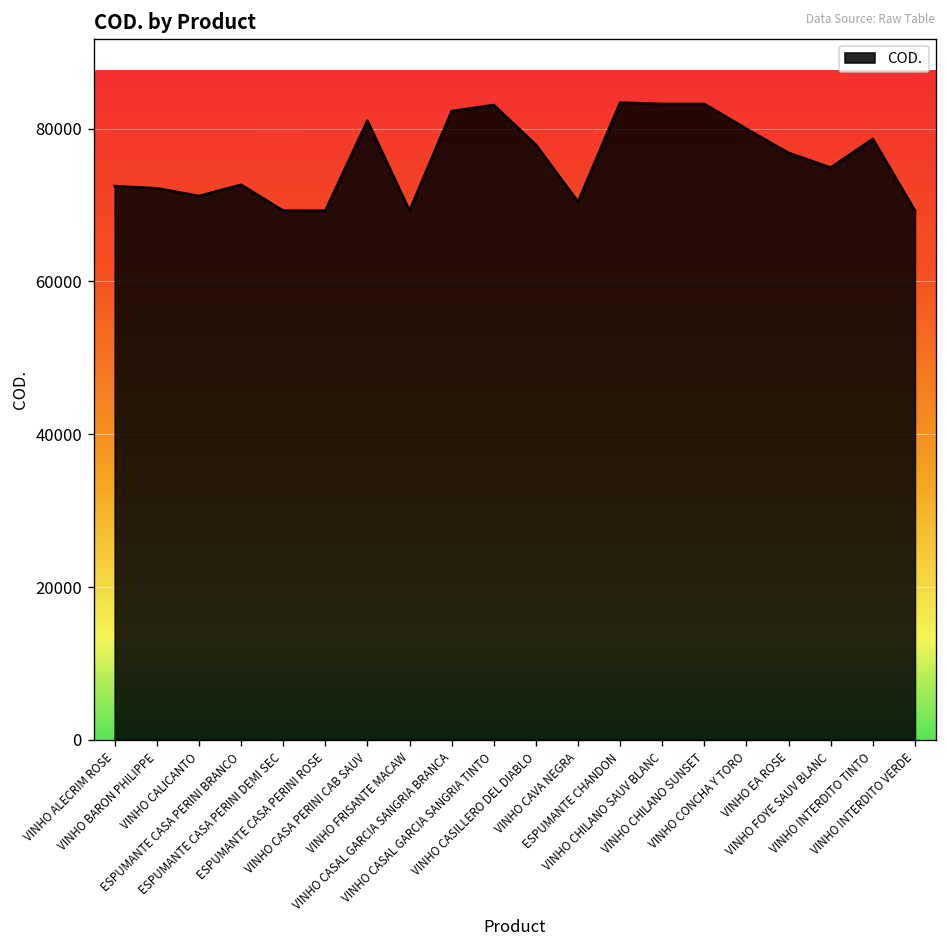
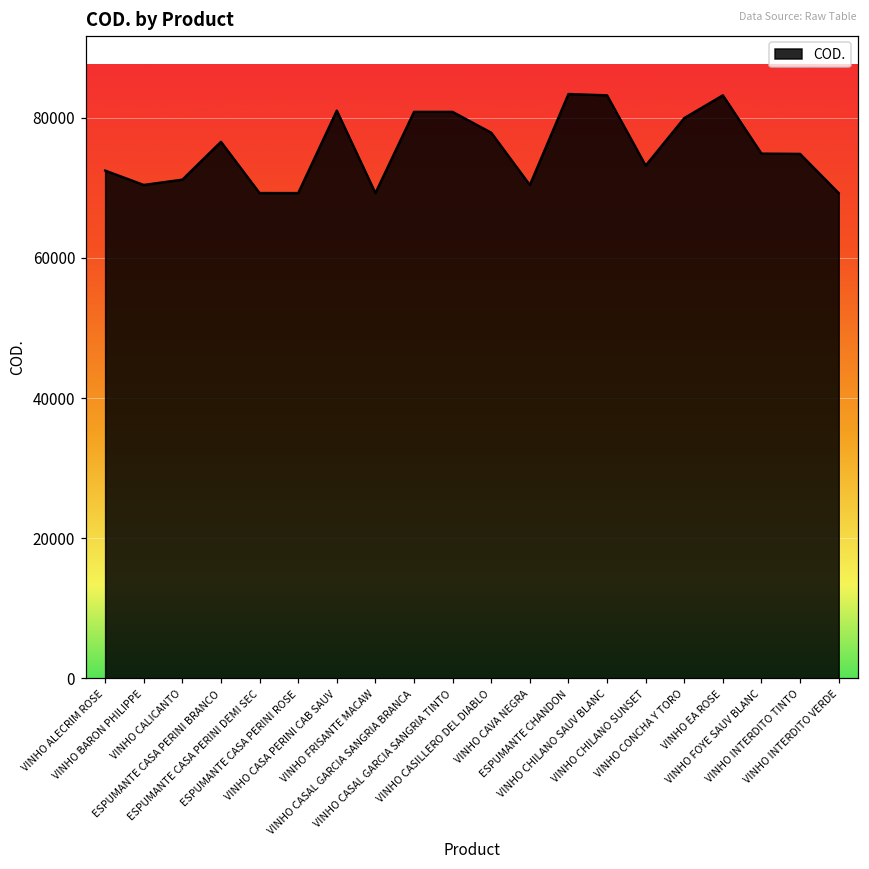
  {
    "VINHO ALECRIM ROSE": 72000,
-   "VINHO BARON PHILIPPE": 72000,
+   "VINHO BARON PHILIPPE": 70000,
    "VINHO CALICANTO": 71000,
-   "ESPUMANTE CASA PERINI BRANCO": 73000,
+   "ESPUMANTE CASA PERINI BRANCO": 77000,
    "ESPUMANTE CASA PERINI DEMI SEC": 69000,
    "ESPUMANTE CASA PERINI ROSE": 69000,
    "VINHO CASA PERINI CAB SAUV": 81000,
    "VINHO FRISANTE MACAW": 69000,
-   "VINHO CASAL GARCIA SANGRIA BRANCA": 82000,
-   "VINHO CASAL GARCIA SANGRIA TINTO": 83000,
+   "VINHO CASAL GARCIA SANGRIA BRANCA": 81000,
+   "VINHO CASAL GARCIA SANGRIA TINTO": 81000,
    "VINHO CASILLERO DEL DIABLO": 78000,
    "VINHO CAVA NEGRA": 70000,
    "ESPUMANTE CHANDON": 83000,
    "VINHO CHILANO SAUV BLANC": 83000,
-   "VINHO CHILANO SUNSET": 83000,
+   "VINHO CHILANO SUNSET": 73000,
    "VINHO CONCHA Y TORO": 80000,
-   "VINHO EA ROSE": 77000,
+   "VINHO EA ROSE": 83000,
    "VINHO FOYE SAUV BLANC": 75000,
-   "VINHO INTERDITO TINTO": 79000,
+   "VINHO INTERDITO TINTO": 75000,
    "VINHO INTERDITO VERDE": 69000
  }
